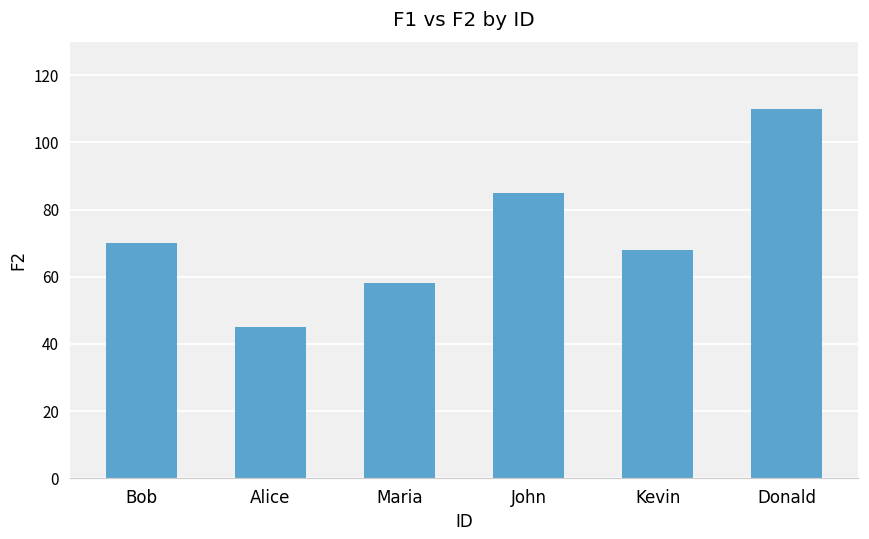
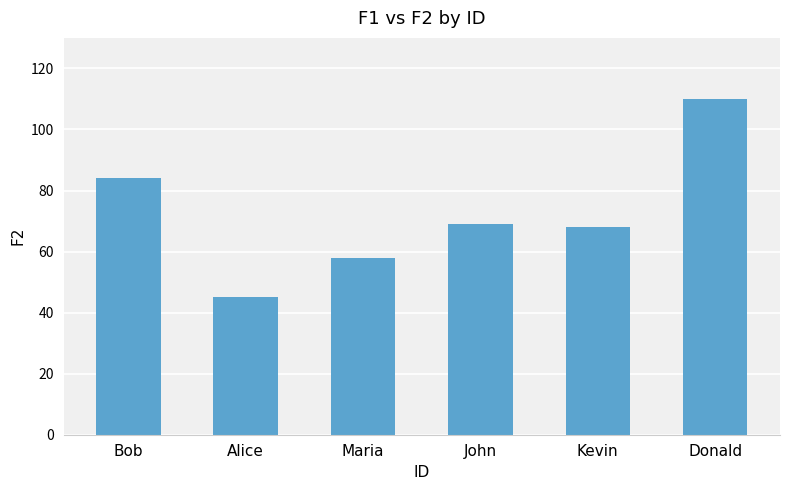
  {
-   "Bob": 70,
+   "Bob": 84,
    "Alice": 45,
    "Maria": 58,
-   "John": 85,
+   "John": 69,
    "Kevin": 68,
    "Donald": 110
  }
